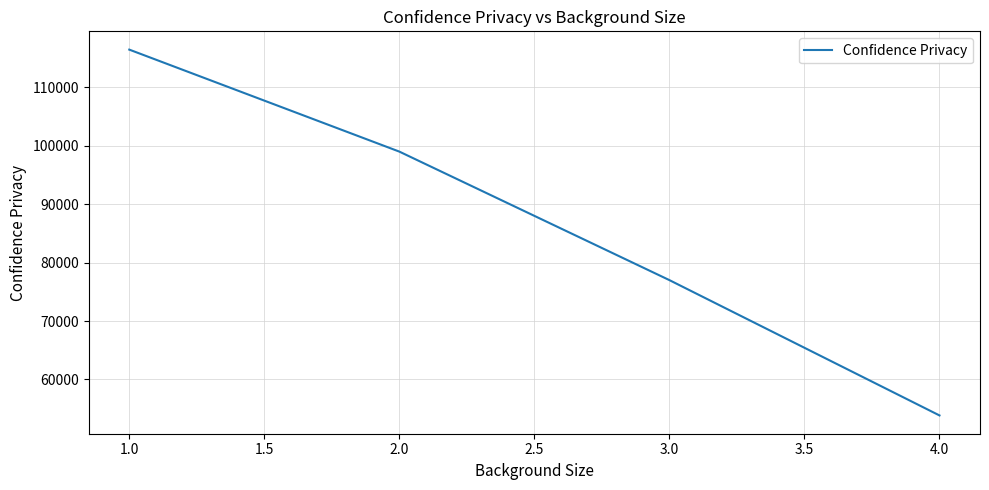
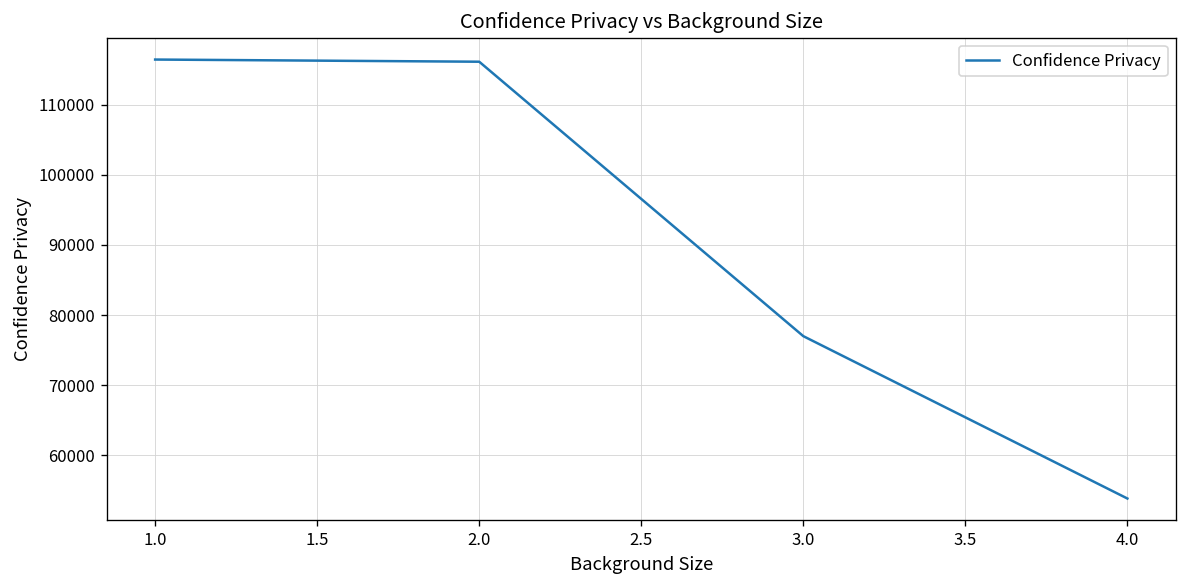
  {
    "1.0": 116000,
-   "2.0": 99000,
+   "2.0": 116000,
    "3.0": 77000,
    "4.0": 54000
  }
